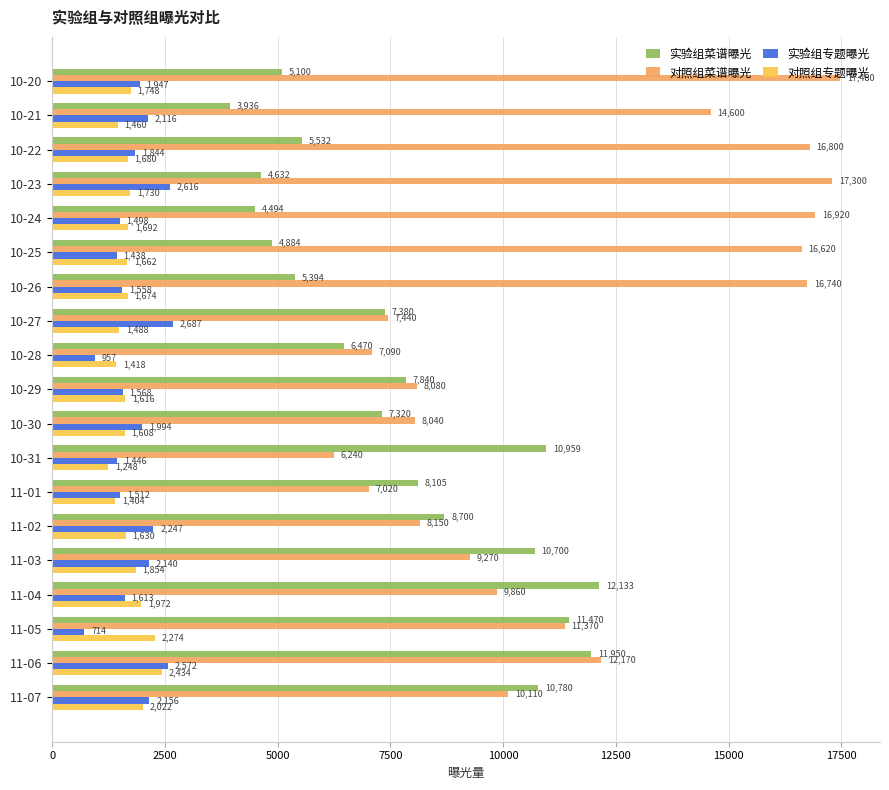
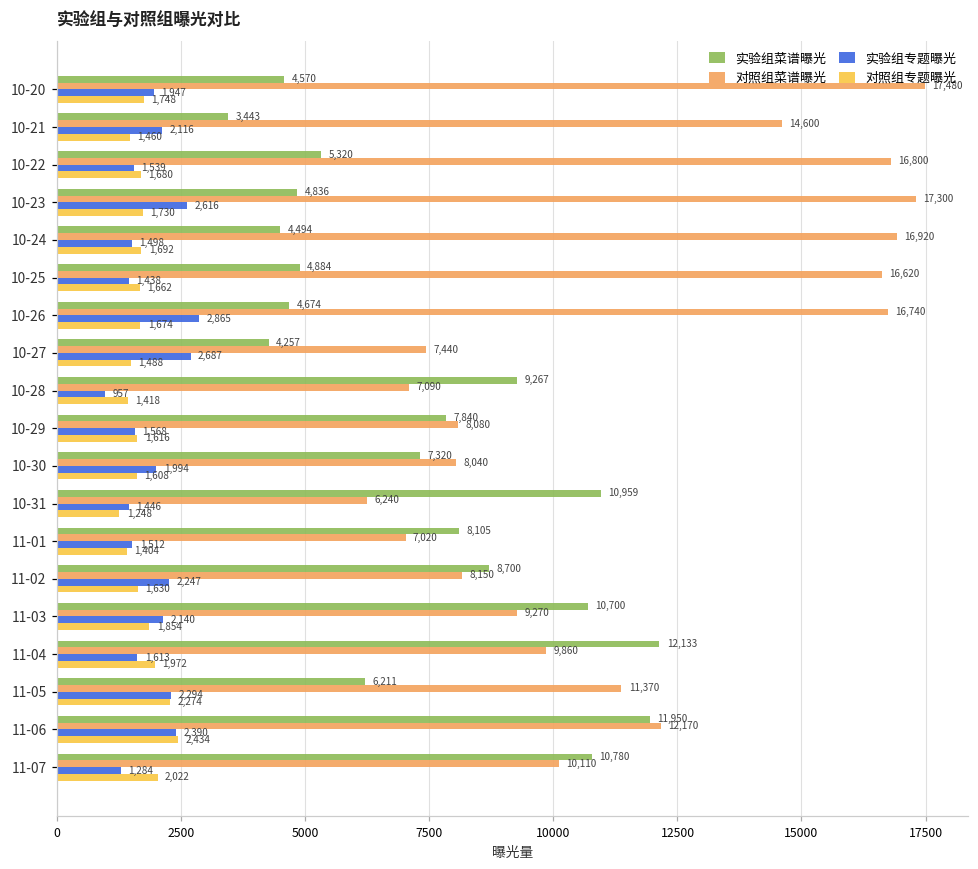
  {
    "实验组菜谱曝光": {
-     "10-20": "5,100",
-     "10-21": "3,936",
-     "10-22": "5,532",
-     "10-23": "4,632",
+     "10-20": "4,570",
+     "10-21": "3,443",
+     "10-22": "5,320",
+     "10-23": "4,836",
      "10-24": "4,494",
      "10-25": "4,884",
-     "10-26": "5,394",
-     "10-27": "7,380",
-     "10-28": "6,470",
+     "10-26": "4,674",
+     "10-27": "4,257",
+     "10-28": "9,267",
      "10-30": "7,320",
      "10-31": "10,959",
      "11-01": "8,105",
      "11-02": "8,700",
      "11-03": "10,700",
      "11-04": "12,133",
-     "11-05": "11,470",
+     "11-05": "6,211",
      "11-07": "10,780"
    },
    "实验组专题曝光": {
      "10-21": "2,116",
-     "10-22": "1,844",
+     "10-22": "1,539",
      "10-23": "2,616",
-     "10-26": "1,558",
+     "10-26": "2,865",
      "10-27": "2,687",
      "10-28": "957",
      "10-30": "1,994",
      "11-02": "2,247",
      "11-03": "2,140",
      "11-04": "1,613",
-     "11-05": "714",
-     "11-06": "2,572",
-     "11-07": "2,156"
+     "11-05": "2,294",
+     "11-06": "2,390",
+     "11-07": "1,284"
    }
  }
